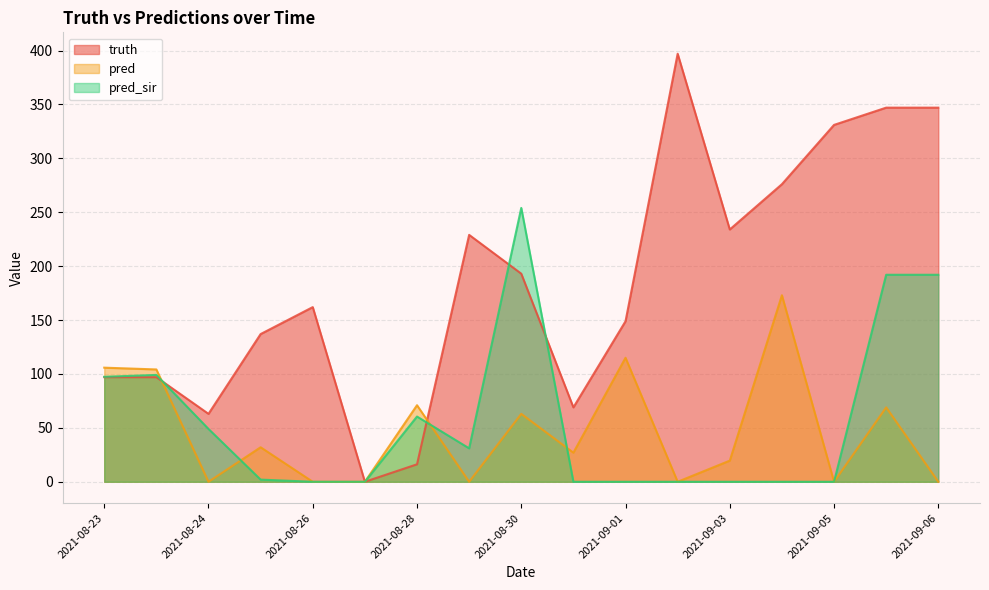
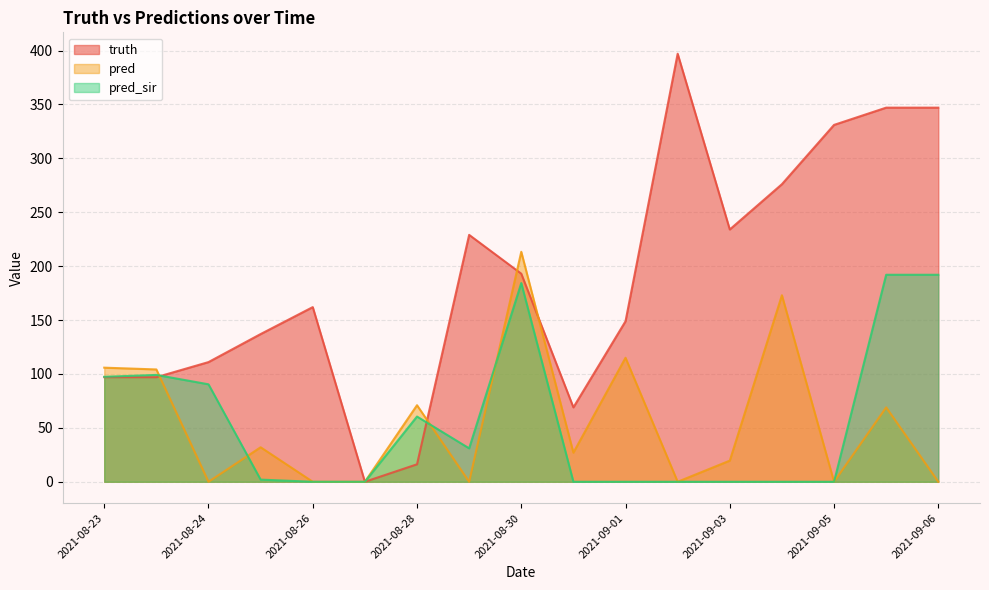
  {
    "truth": {
-     "2021-08-24": 63,
+     "2021-08-24": 111,
      "2021-08-26": 162,
      "2021-08-28": 16,
      "2021-08-30": 193,
      "2021-09-01": 149,
      "2021-09-03": 234,
      "2021-09-05": 331
    },
    "pred": {
      "2021-08-24": 0,
      "2021-08-28": 71,
-     "2021-08-30": 63,
+     "2021-08-30": 213,
      "2021-09-01": 115,
      "2021-09-03": 20
    },
    "pred_sir": {
-     "2021-08-24": 49,
+     "2021-08-24": 90,
      "2021-08-28": 61,
-     "2021-08-30": 254,
+     "2021-08-30": 184,
      "2021-09-01": 0,
      "2021-09-03": 0
    }
  }
